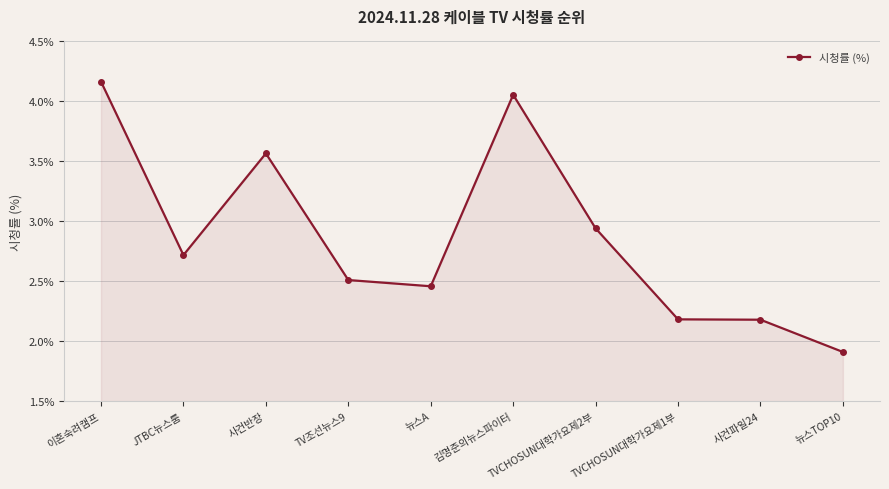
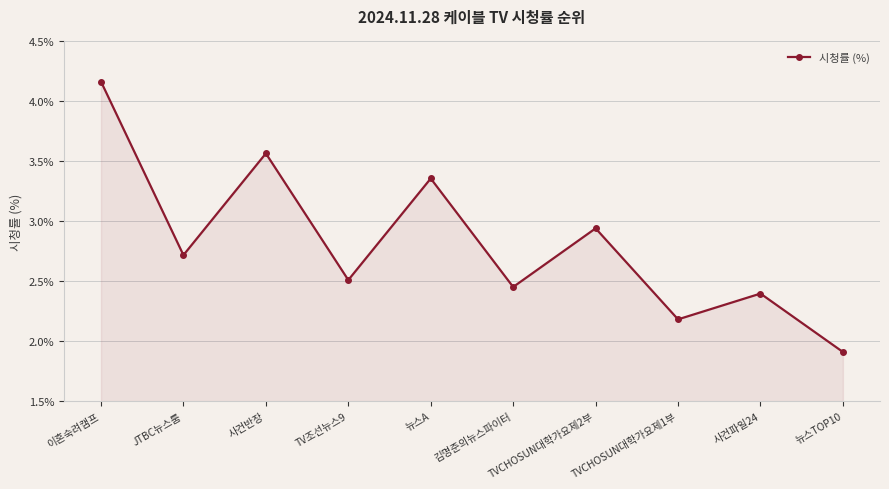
  {
    "이혼숙려캠프": "4.17%",
    "JTBC뉴스룸": "2.72%",
    "사건반장": "3.57%",
    "TV조선뉴스9": "2.51%",
-   "뉴스A": "2.46%",
-   "김명준의뉴스파이터": "4.06%",
+   "뉴스A": "3.36%",
+   "김명준의뉴스파이터": "2.45%",
    "TVCHOSUN대학가요제2부": "2.94%",
    "TVCHOSUN대학가요제1부": "2.18%",
-   "사건파일24": "2.18%",
+   "사건파일24": "2.40%",
    "뉴스TOP10": "1.91%"
  }
